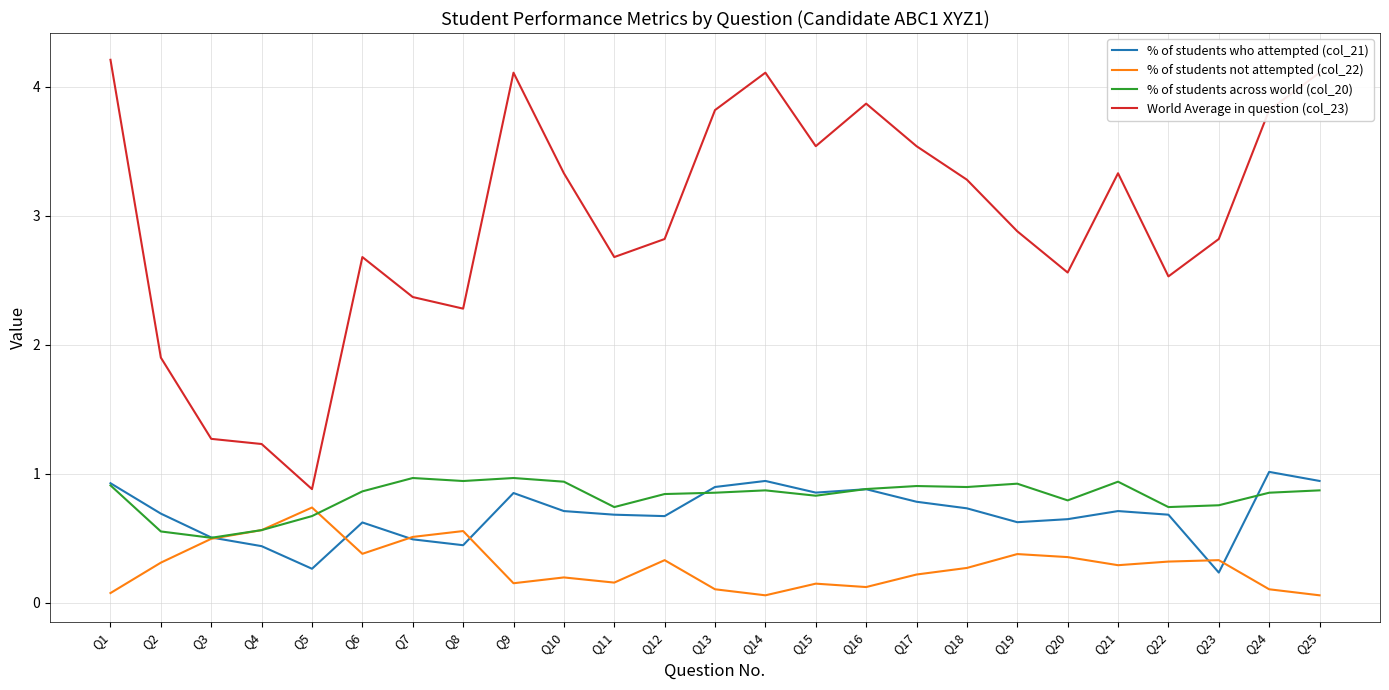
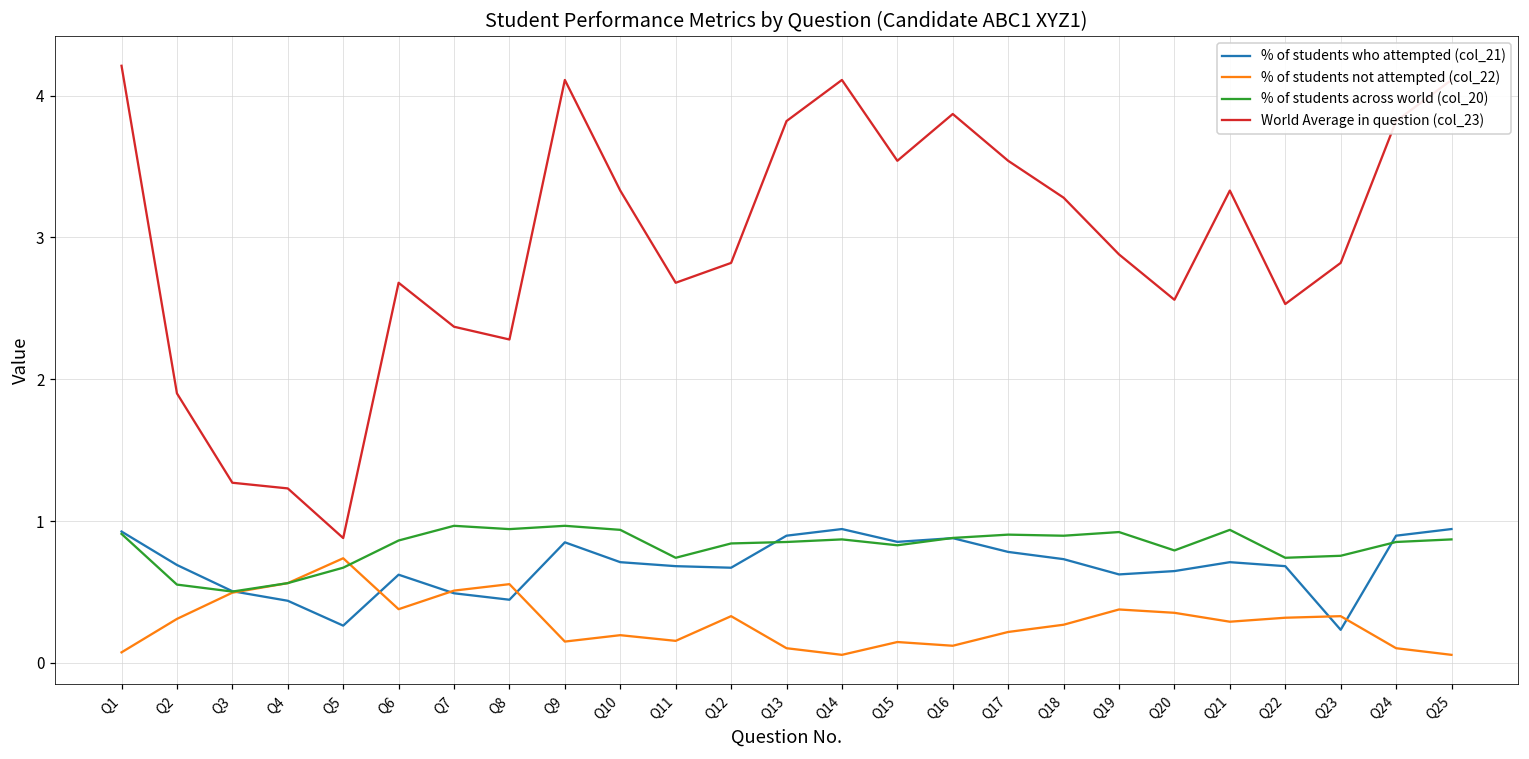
  {
    "% of students who attempted (col_21)": {
      "Q2": 0.69,
      "Q4": 0.44,
      "Q5": 0.26,
      "Q6": 0.62,
      "Q8": 0.45,
      "Q9": 0.85,
      "Q10": 0.71,
      "Q11": 0.68,
      "Q12": 0.67,
      "Q13": 0.90,
      "Q14": 0.94,
      "Q15": 0.85,
      "Q17": 0.78,
      "Q18": 0.73,
      "Q19": 0.62,
      "Q20": 0.65,
      "Q21": 0.71,
      "Q22": 0.68,
      "Q23": 0.23,
-     "Q24": 1.01,
+     "Q24": 0.90,
      "Q25": 0.94
    },
    "% of students not attempted (col_22)": {
      "Q1": 0.07,
      "Q2": 0.31,
      "Q5": 0.74,
      "Q6": 0.38,
      "Q8": 0.55,
      "Q9": 0.15,
      "Q10": 0.20,
      "Q11": 0.16,
      "Q12": 0.33,
      "Q13": 0.10,
      "Q14": 0.06,
      "Q15": 0.15,
      "Q16": 0.12,
      "Q17": 0.22,
      "Q18": 0.27,
      "Q19": 0.38,
      "Q20": 0.35,
      "Q21": 0.29,
      "Q22": 0.32,
      "Q23": 0.33,
      "Q24": 0.10,
      "Q25": 0.06
    },
    "% of students across world (col_20)": {
      "Q2": 0.55,
      "Q5": 0.67,
      "Q6": 0.86,
      "Q7": 0.97,
      "Q8": 0.94,
      "Q9": 0.97,
      "Q10": 0.94,
      "Q11": 0.74,
      "Q12": 0.84,
      "Q13": 0.85,
      "Q14": 0.87,
      "Q15": 0.83,
      "Q17": 0.90,
      "Q18": 0.90,
      "Q19": 0.92,
      "Q20": 0.79,
      "Q21": 0.94,
      "Q22": 0.74,
      "Q23": 0.76,
      "Q24": 0.85,
      "Q25": 0.87
    },
    "World Average in question (col_23)": {
      "Q1": 4.21,
      "Q2": 1.90,
      "Q3": 1.27,
      "Q4": 1.23,
      "Q5": 0.88,
      "Q6": 2.68,
      "Q7": 2.37,
      "Q8": 2.28,
      "Q9": 4.11,
      "Q10": 3.33,
      "Q11": 2.68,
      "Q12": 2.82,
      "Q13": 3.82,
      "Q14": 4.11,
      "Q15": 3.54,
      "Q16": 3.87,
      "Q17": 3.54,
      "Q18": 3.28,
      "Q19": 2.88,
      "Q20": 2.56,
      "Q21": 3.33,
      "Q22": 2.53,
      "Q23": 2.82
    }
  }
